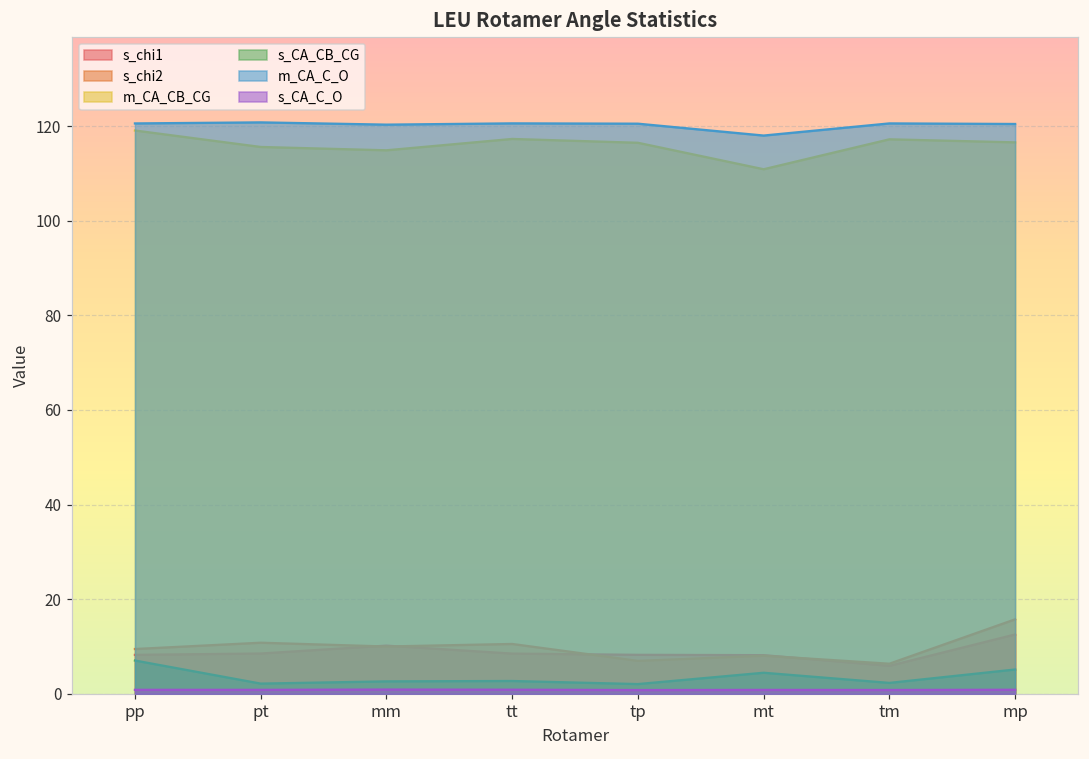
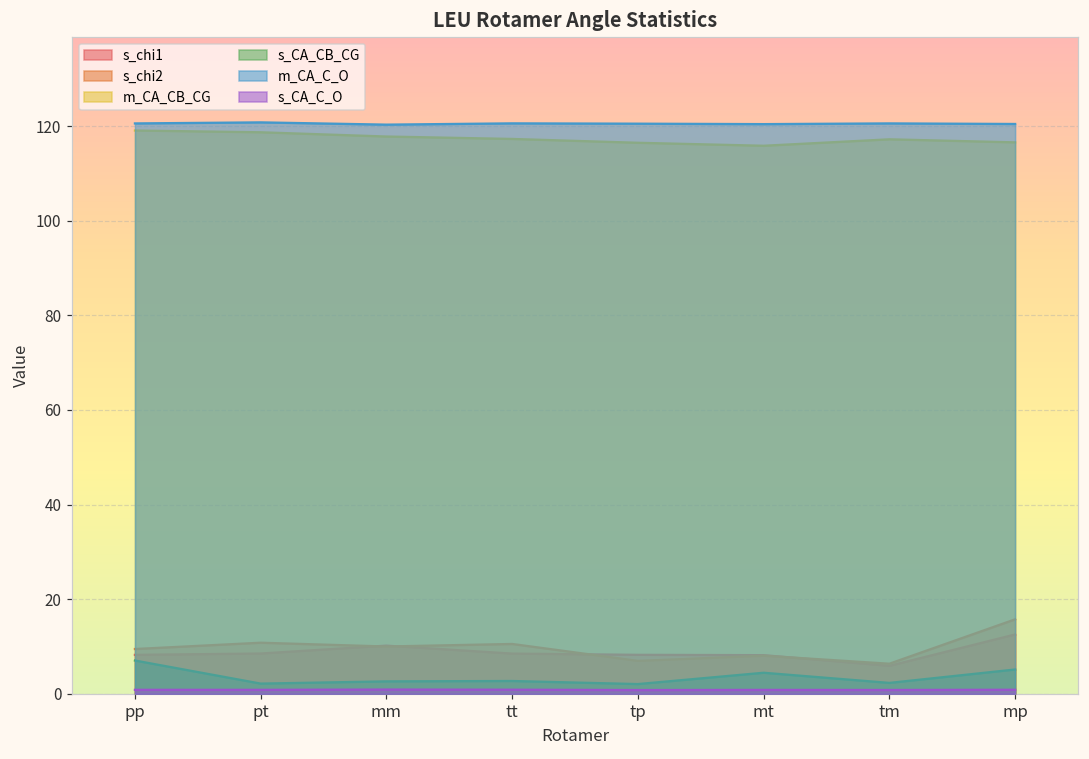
  {
    "m_CA_CB_CG": {
      "pp": 119,
-     "pt": 116,
-     "mm": 115,
+     "pt": 119,
+     "mm": 118,
      "tt": 117,
      "tp": 116,
-     "mt": 111,
+     "mt": 116,
      "tm": 117,
      "mp": 117
    },
    "s_CA_CB_CG": {
      "pp": 7,
      "pt": 2,
      "mm": 3,
      "tt": 3,
      "tp": 2,
      "mt": 4,
      "tm": 2,
      "mp": 5
    },
    "m_CA_C_O": {
      "pp": 121,
      "pt": 121,
      "mm": 120,
      "tt": 121,
      "tp": 121,
-     "mt": 118,
+     "mt": 120,
      "tm": 121,
      "mp": 120
    },
    "s_CA_C_O": {
      "pp": 1,
      "pt": 1,
      "mm": 1,
      "tt": 1,
      "tp": 1,
      "mt": 1,
      "tm": 1,
      "mp": 1
    }
  }
